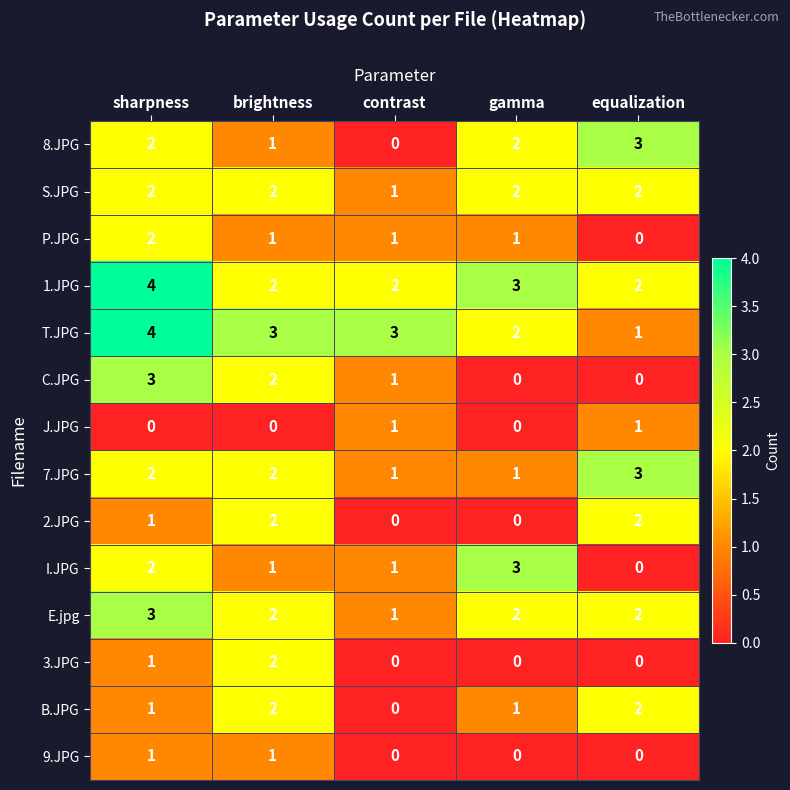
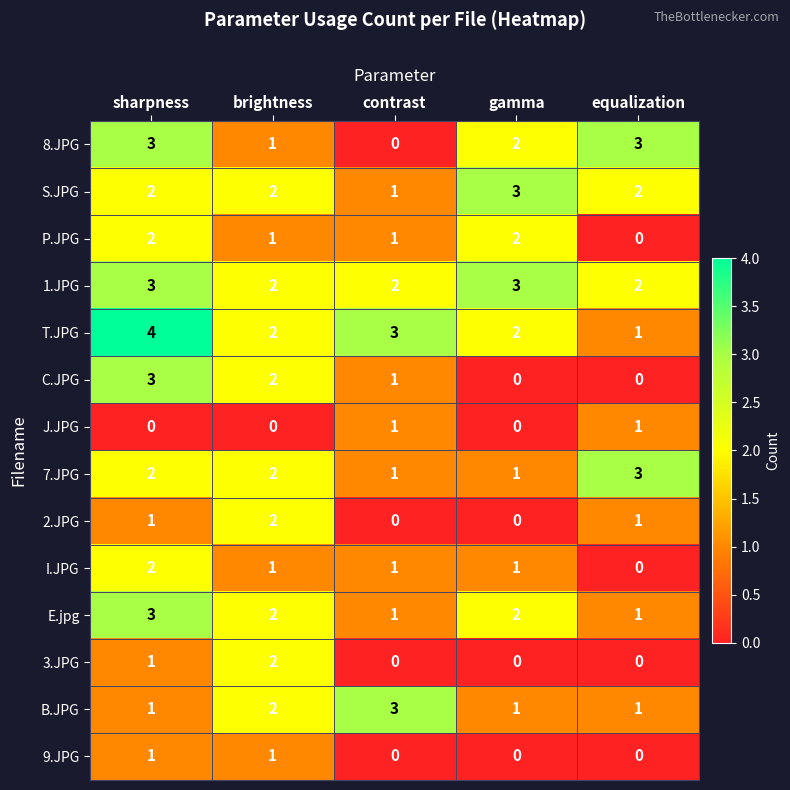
  {
    "8.JPG": {
-     "sharpness": 2,
+     "sharpness": 3,
      "brightness": 1,
      "contrast": 0,
      "gamma": 2,
      "equalization": 3
    },
    "S.JPG": {
      "sharpness": 2,
      "brightness": 2,
      "contrast": 1,
-     "gamma": 2,
+     "gamma": 3,
      "equalization": 2
    },
    "P.JPG": {
      "sharpness": 2,
      "brightness": 1,
      "contrast": 1,
-     "gamma": 1,
+     "gamma": 2,
      "equalization": 0
    },
    "1.JPG": {
-     "sharpness": 4,
+     "sharpness": 3,
      "brightness": 2,
      "contrast": 2,
      "gamma": 3,
      "equalization": 2
    },
    "T.JPG": {
      "sharpness": 4,
-     "brightness": 3,
+     "brightness": 2,
      "contrast": 3,
      "gamma": 2,
      "equalization": 1
    },
    "C.JPG": {
      "sharpness": 3,
      "brightness": 2,
      "contrast": 1,
      "gamma": 0,
      "equalization": 0
    },
    "J.JPG": {
      "sharpness": 0,
      "brightness": 0,
      "contrast": 1,
      "gamma": 0,
      "equalization": 1
    },
    "7.JPG": {
      "sharpness": 2,
      "brightness": 2,
      "contrast": 1,
      "gamma": 1,
      "equalization": 3
    },
    "2.JPG": {
      "sharpness": 1,
      "brightness": 2,
      "contrast": 0,
      "gamma": 0,
-     "equalization": 2
+     "equalization": 1
    },
    "I.JPG": {
      "sharpness": 2,
      "brightness": 1,
      "contrast": 1,
-     "gamma": 3,
+     "gamma": 1,
      "equalization": 0
    },
    "E.jpg": {
      "sharpness": 3,
      "brightness": 2,
      "contrast": 1,
      "gamma": 2,
-     "equalization": 2
+     "equalization": 1
    },
    "3.JPG": {
      "sharpness": 1,
      "brightness": 2,
      "contrast": 0,
      "gamma": 0,
      "equalization": 0
    },
    "B.JPG": {
      "sharpness": 1,
      "brightness": 2,
-     "contrast": 0,
+     "contrast": 3,
      "gamma": 1,
-     "equalization": 2
+     "equalization": 1
    },
    "9.JPG": {
      "sharpness": 1,
      "brightness": 1,
      "contrast": 0,
      "gamma": 0,
      "equalization": 0
    }
  }
